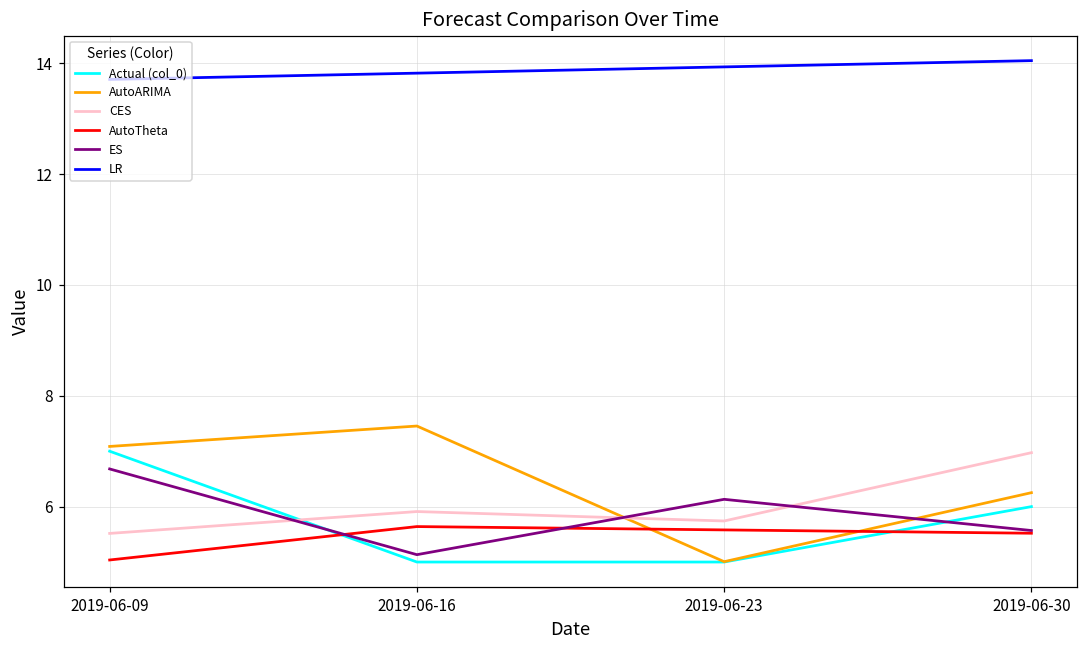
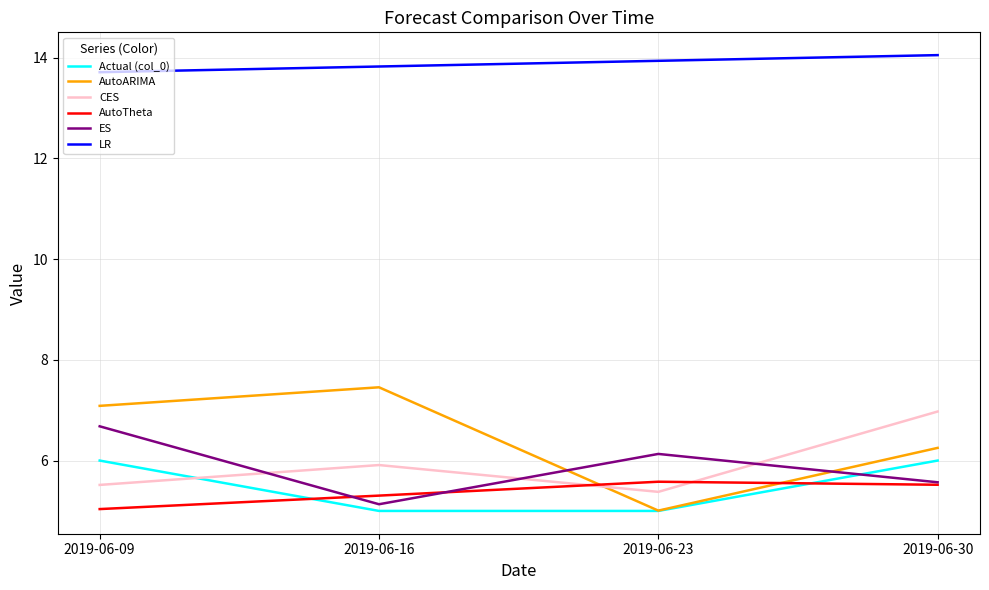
  {
    "Actual (col_0)": {
-     "2019-06-09": 7,
+     "2019-06-09": 6,
      "2019-06-16": 5,
      "2019-06-30": 6
    },
    "AutoARIMA": {
      "2019-06-09": 7.1,
      "2019-06-16": 7.5,
      "2019-06-30": 6.3
    },
    "CES": {
      "2019-06-09": 5.5,
      "2019-06-16": 5.9,
-     "2019-06-23": 5.7,
+     "2019-06-23": 5.4,
      "2019-06-30": 7.0
    },
    "AutoTheta": {
      "2019-06-09": 5.0,
-     "2019-06-16": 5.6,
+     "2019-06-16": 5.3,
      "2019-06-23": 5.6
    },
    "ES": {
      "2019-06-09": 6.7,
      "2019-06-16": 5.1,
      "2019-06-23": 6.1
    },
    "LR": {
      "2019-06-16": 13.8,
      "2019-06-23": 13.9,
      "2019-06-30": 14.0
    }
  }
